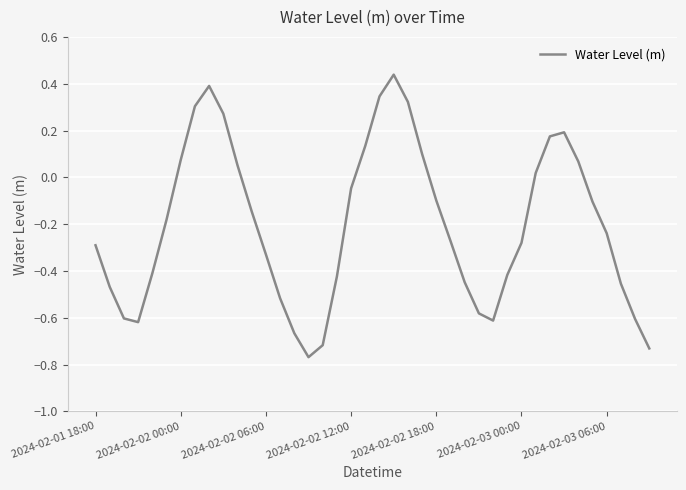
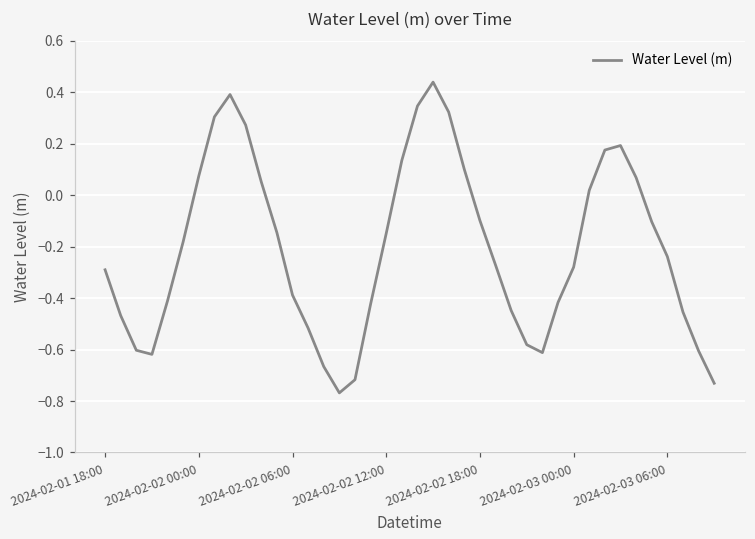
  {
    "2024-02-01 18:00": -0.29,
    "2024-02-02 00:00": 0.07,
-   "2024-02-02 06:00": -0.33,
-   "2024-02-02 12:00": -0.05,
+   "2024-02-02 06:00": -0.39,
+   "2024-02-02 12:00": -0.15,
    "2024-02-02 18:00": -0.10,
    "2024-02-03 00:00": -0.28,
    "2024-02-03 06:00": -0.24
  }
